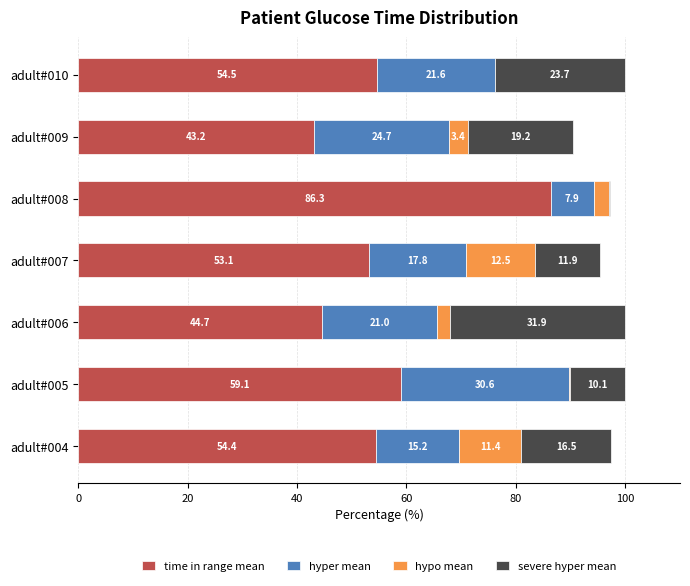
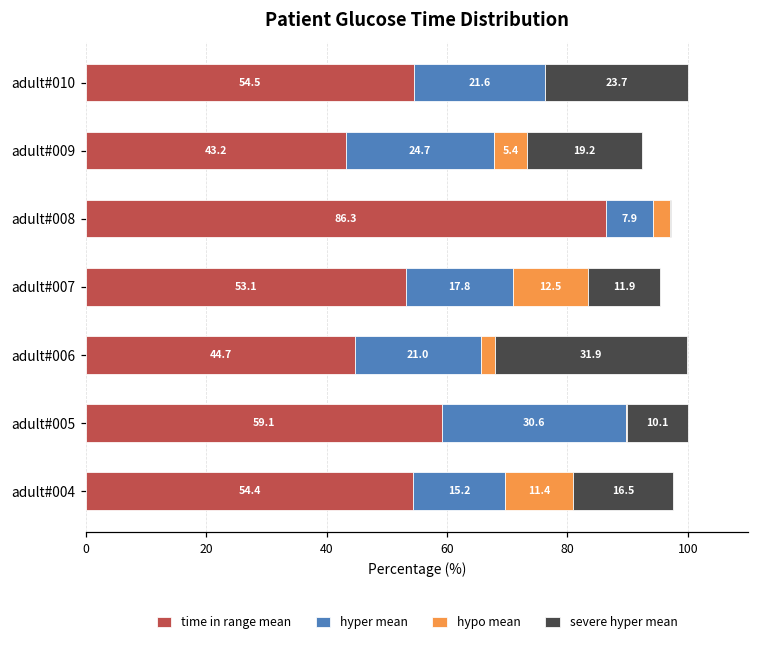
  {
    "time in range mean": {
      "adult#010": 54.5,
      "adult#009": 43.2,
      "adult#008": 86.3,
      "adult#007": 53.1,
      "adult#006": 44.7,
      "adult#005": 59.1,
      "adult#004": 54.4
    },
    "hyper mean": {
      "adult#010": 21.6,
      "adult#009": 24.7,
      "adult#008": 7.9,
      "adult#007": 17.8,
      "adult#006": 21.0,
      "adult#005": 30.6,
      "adult#004": 15.2
    },
    "hypo mean": {
-     "adult#009": 3.4,
+     "adult#009": 5.4,
      "adult#007": 12.5,
      "adult#004": 11.4
    },
    "severe hyper mean": {
      "adult#010": 23.7,
      "adult#009": 19.2,
      "adult#007": 11.9,
      "adult#006": 31.9,
      "adult#005": 10.1,
      "adult#004": 16.5
    }
  }
